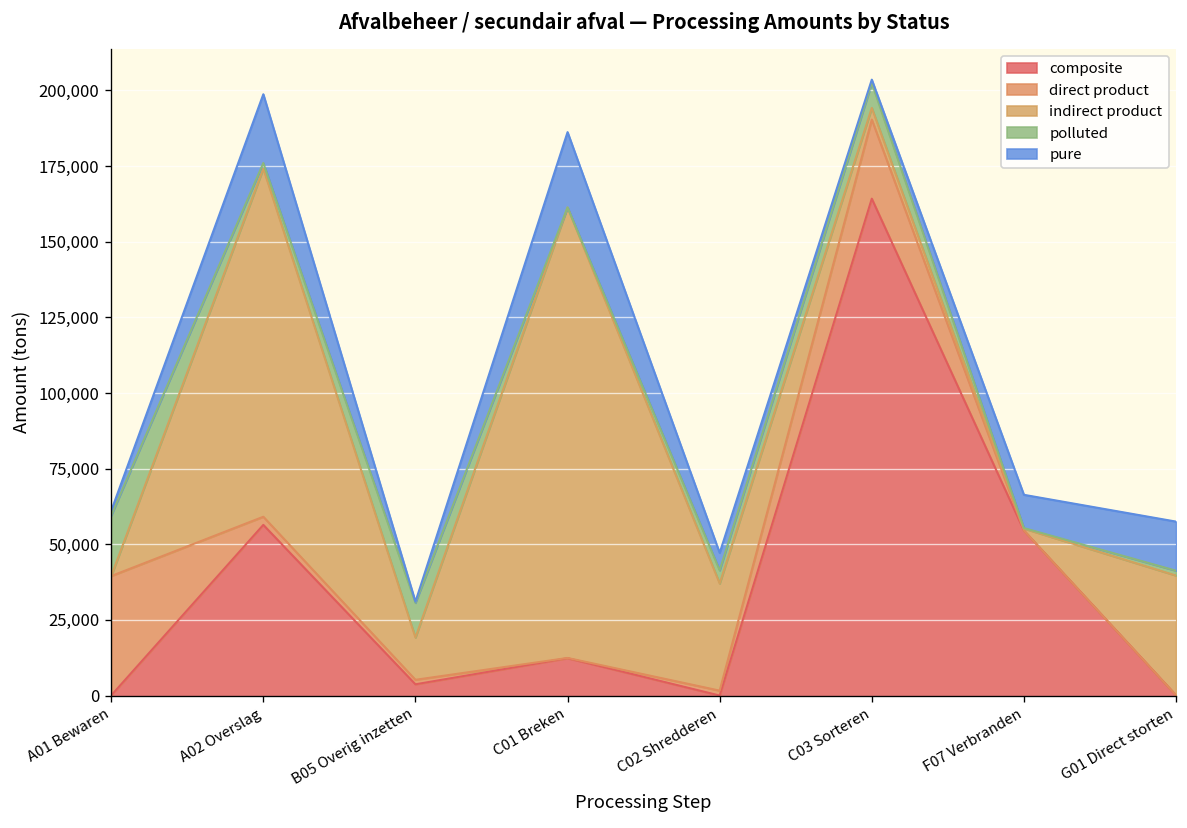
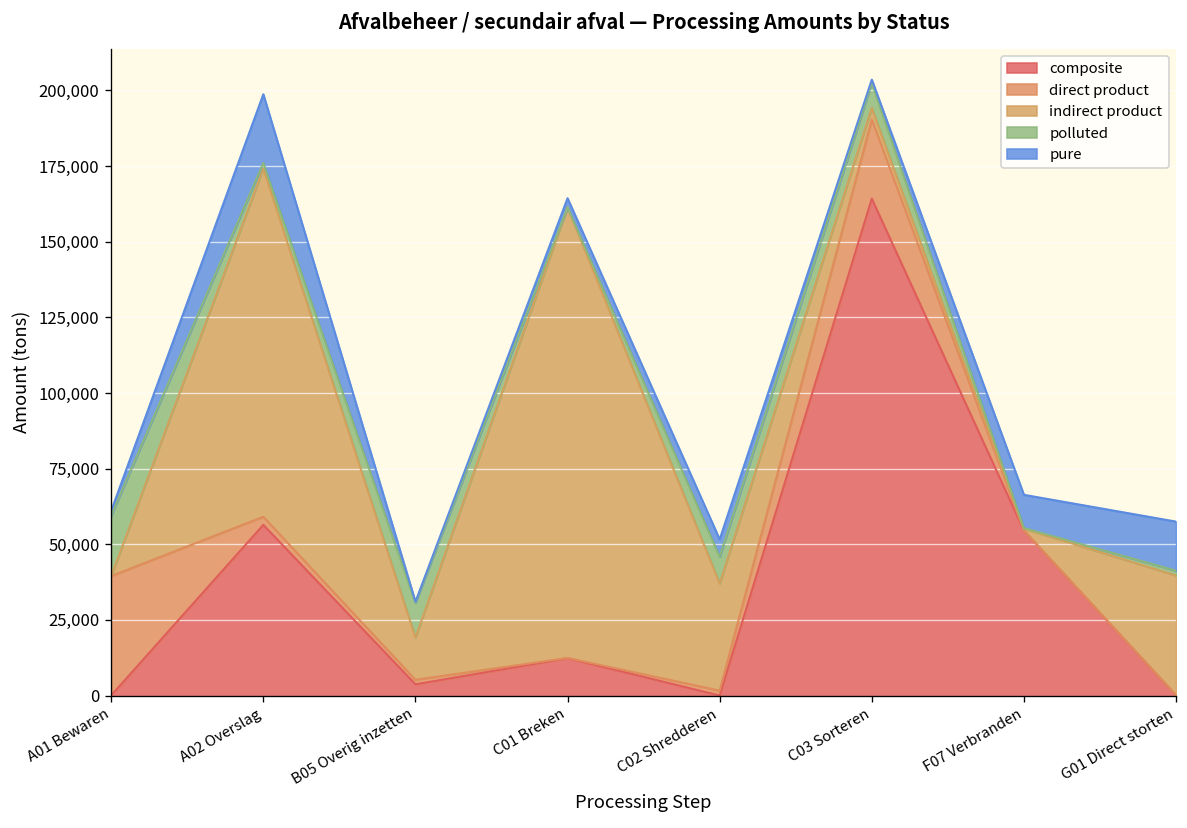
  {
    "polluted": {
      "A01 Bewaren": "20,000",
      "A02 Overslag": "2,000",
-     "C02 Shredderen": "4,000",
+     "C02 Shredderen": "9,000",
      "C03 Sorteren": "8,000",
      "G01 Direct storten": "2,000"
    },
    "pure": {
      "A01 Bewaren": "2,000",
      "A02 Overslag": "23,000",
-     "C01 Breken": "25,000",
+     "C01 Breken": "3,000",
      "C02 Shredderen": "6,000",
      "C03 Sorteren": "1,000",
      "F07 Verbranden": "11,000",
      "G01 Direct storten": "16,000"
    }
  }
